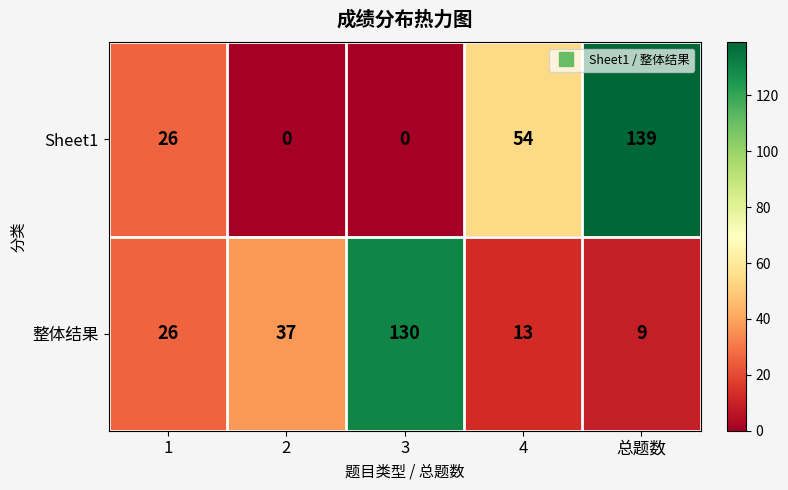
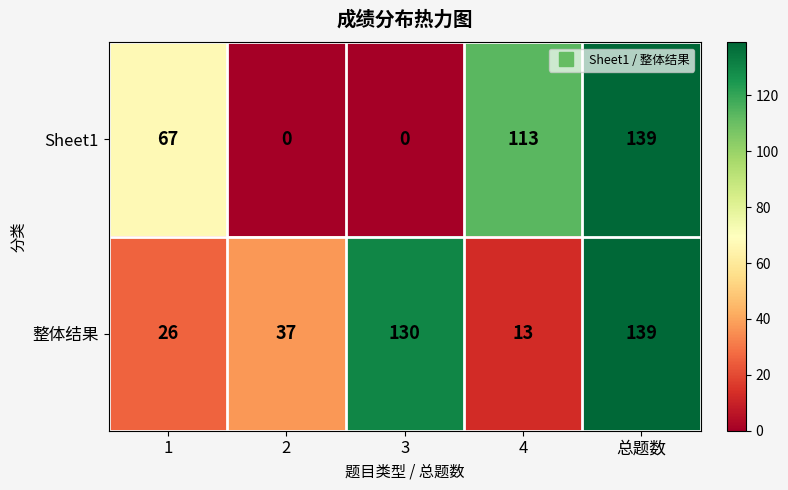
  {
    "Sheet1": {
-     "1": 26,
+     "1": 67,
      "2": 0,
      "3": 0,
-     "4": 54,
+     "4": 113,
      "总题数": 139
    },
    "整体结果": {
      "1": 26,
      "2": 37,
      "3": 130,
      "4": 13,
-     "总题数": 9
+     "总题数": 139
    }
  }
